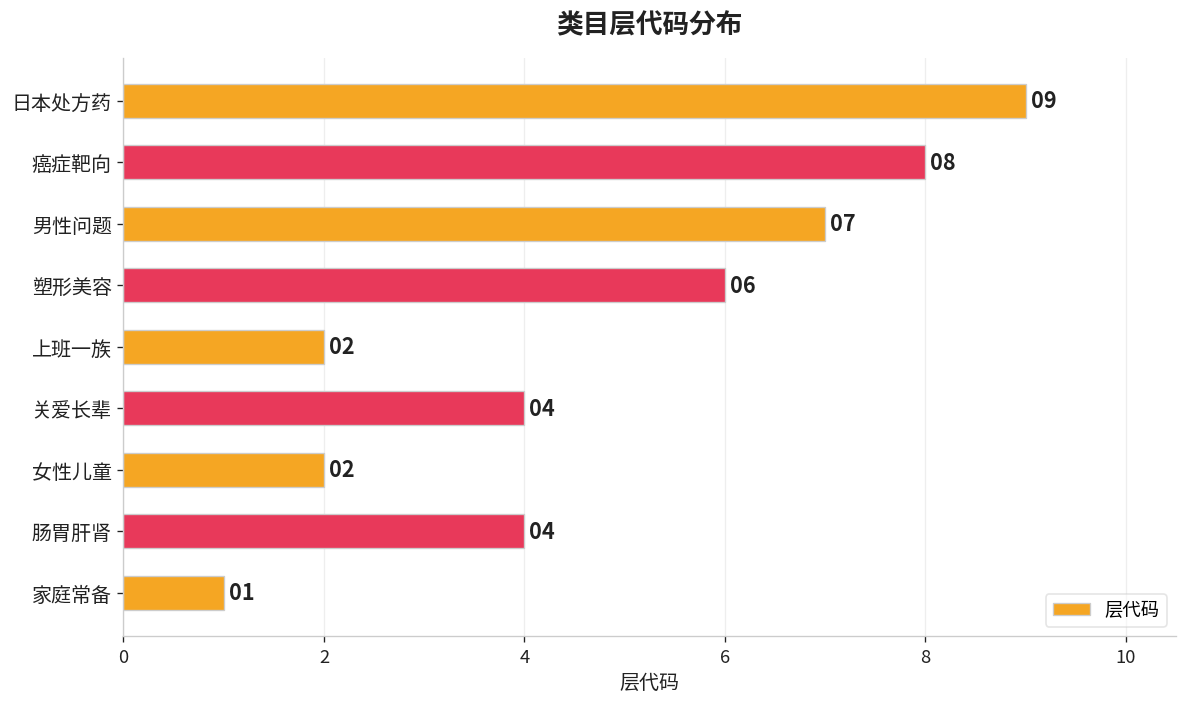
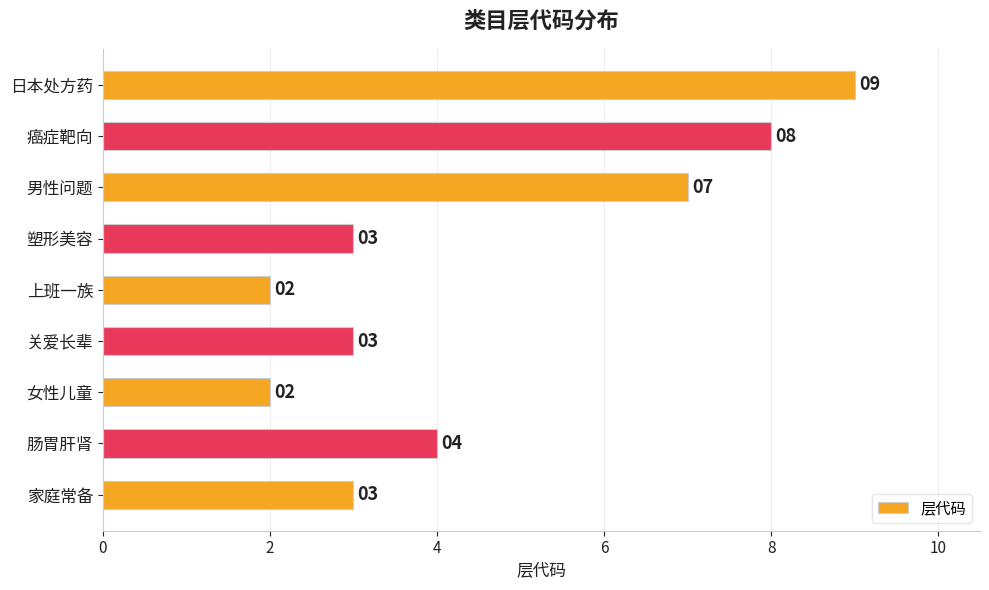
  {
    "日本处方药": "09",
    "癌症靶向": "08",
    "男性问题": "07",
-   "塑形美容": "06",
+   "塑形美容": "03",
    "上班一族": "02",
-   "关爱长辈": "04",
+   "关爱长辈": "03",
    "女性儿童": "02",
    "肠胃肝肾": "04",
-   "家庭常备": "01"
+   "家庭常备": "03"
  }
